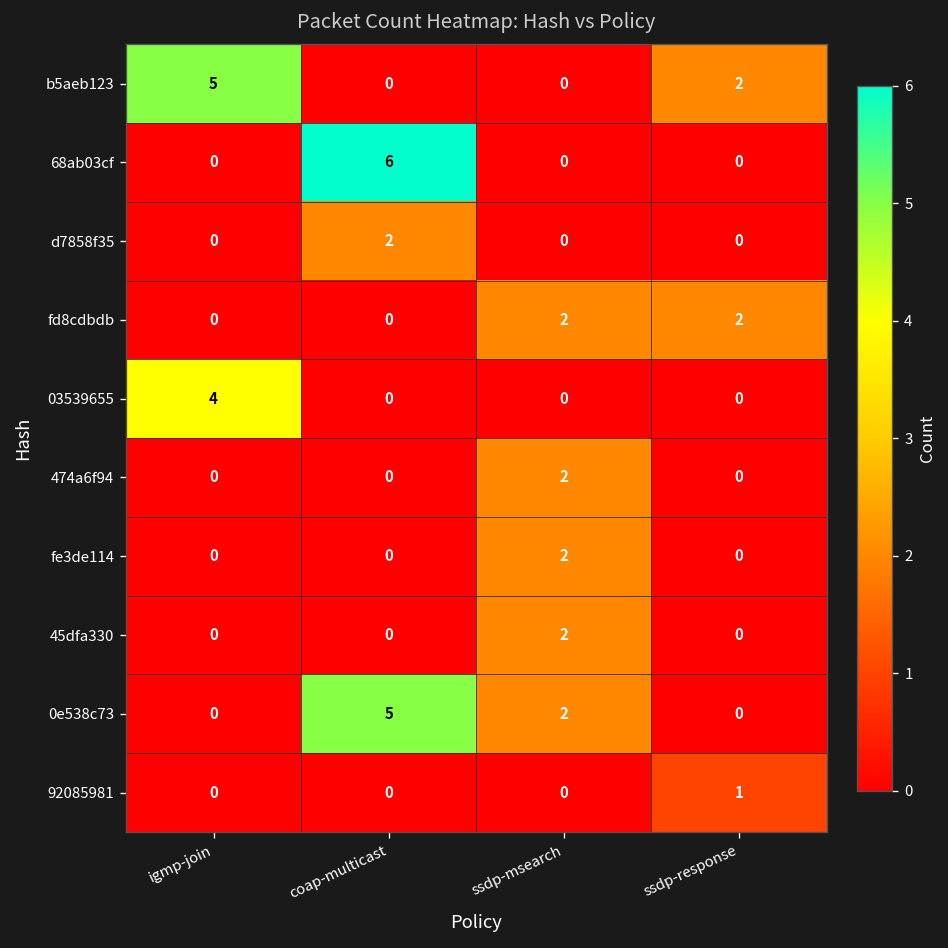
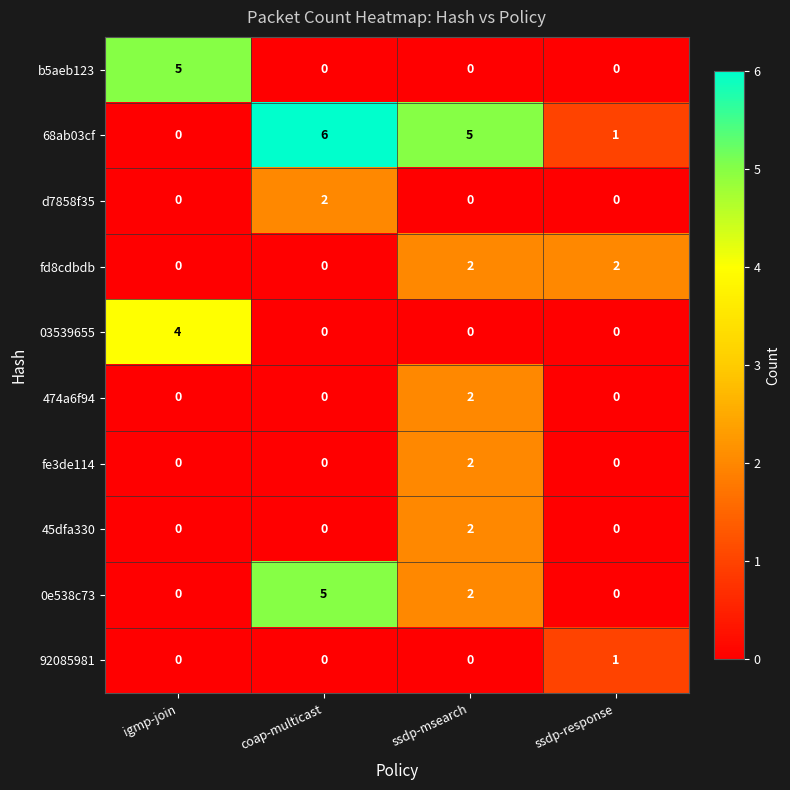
  {
    "b5aeb123": {
      "igmp-join": 5,
      "coap-multicast": 0,
      "ssdp-msearch": 0,
-     "ssdp-response": 2
+     "ssdp-response": 0
    },
    "68ab03cf": {
      "igmp-join": 0,
      "coap-multicast": 6,
-     "ssdp-msearch": 0,
-     "ssdp-response": 0
+     "ssdp-msearch": 5,
+     "ssdp-response": 1
    },
    "d7858f35": {
      "igmp-join": 0,
      "coap-multicast": 2,
      "ssdp-msearch": 0,
      "ssdp-response": 0
    },
    "fd8cdbdb": {
      "igmp-join": 0,
      "coap-multicast": 0,
      "ssdp-msearch": 2,
      "ssdp-response": 2
    },
    "03539655": {
      "igmp-join": 4,
      "coap-multicast": 0,
      "ssdp-msearch": 0,
      "ssdp-response": 0
    },
    "474a6f94": {
      "igmp-join": 0,
      "coap-multicast": 0,
      "ssdp-msearch": 2,
      "ssdp-response": 0
    },
    "fe3de114": {
      "igmp-join": 0,
      "coap-multicast": 0,
      "ssdp-msearch": 2,
      "ssdp-response": 0
    },
    "45dfa330": {
      "igmp-join": 0,
      "coap-multicast": 0,
      "ssdp-msearch": 2,
      "ssdp-response": 0
    },
    "0e538c73": {
      "igmp-join": 0,
      "coap-multicast": 5,
      "ssdp-msearch": 2,
      "ssdp-response": 0
    },
    "92085981": {
      "igmp-join": 0,
      "coap-multicast": 0,
      "ssdp-msearch": 0,
      "ssdp-response": 1
    }
  }
